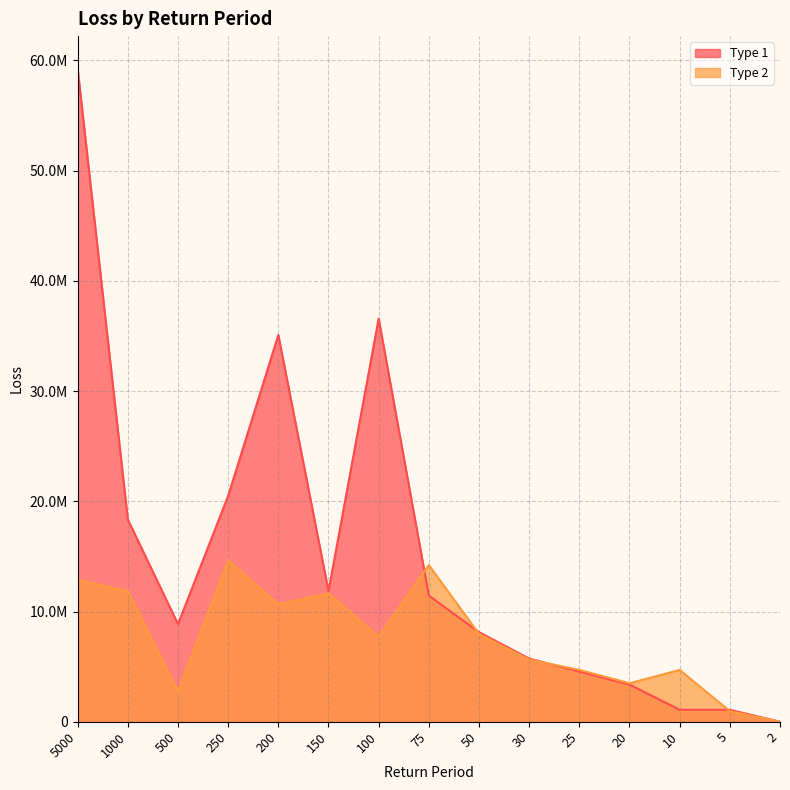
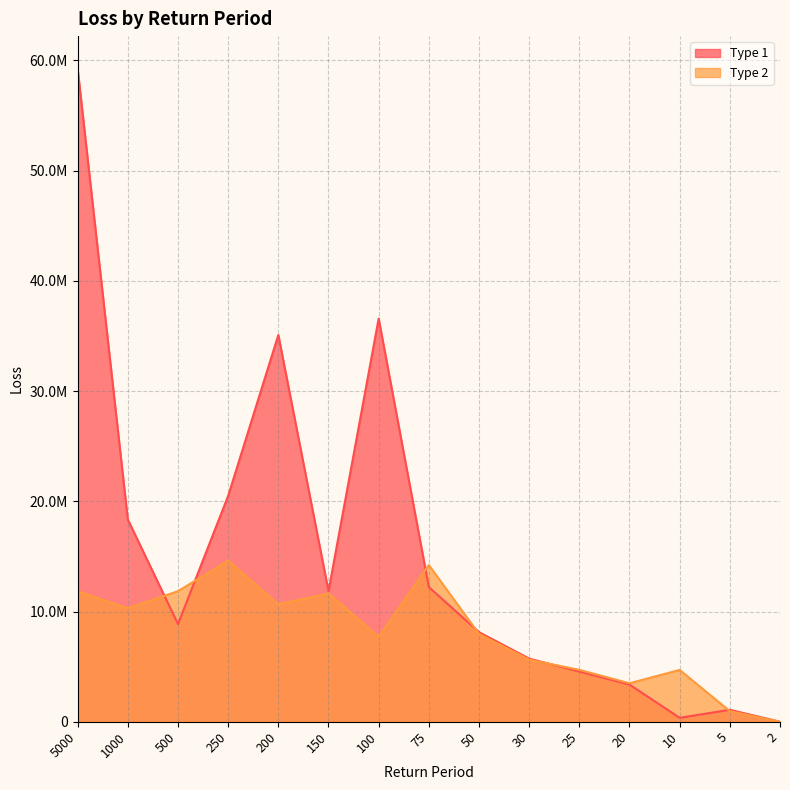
  {
    "Type 1": {
      "5000": 59300000,
      "1000": 18300000,
      "500": 8900000,
      "250": 20500000,
      "200": 35100000,
      "100": 36600000,
-     "75": 11400000,
-     "10": 1100000
+     "75": 12200000,
+     "10": 400000
    },
    "Type 2": {
-     "5000": 12900000,
-     "1000": 11900000,
-     "500": 2700000,
+     "5000": 11900000,
+     "1000": 10300000,
+     "500": 11900000,
      "250": 14600000,
      "200": 10700000,
      "100": 7700000,
      "75": 14200000,
      "10": 4700000
    }
  }
